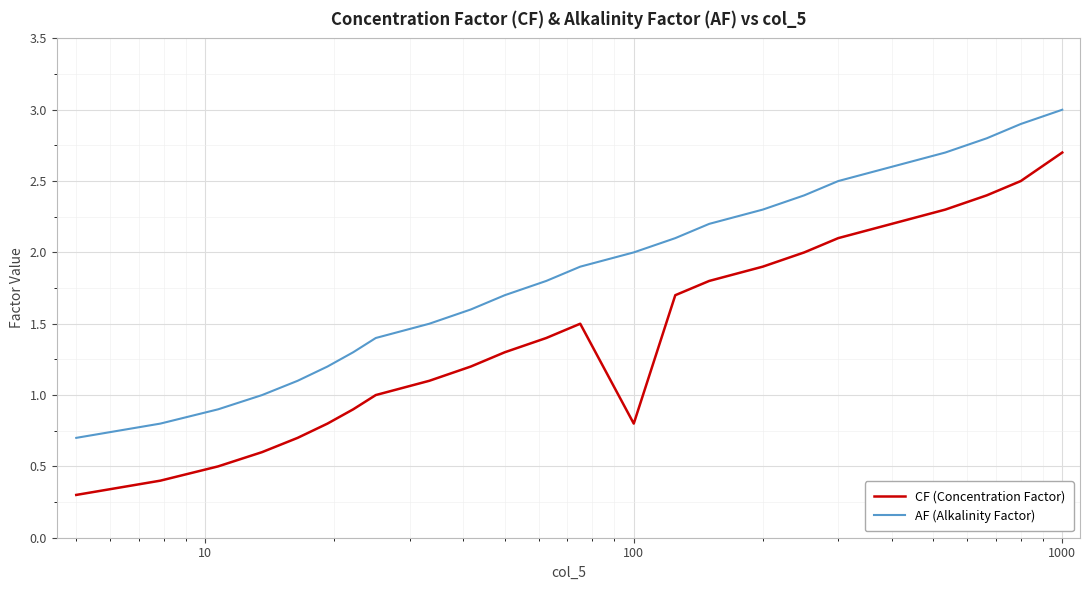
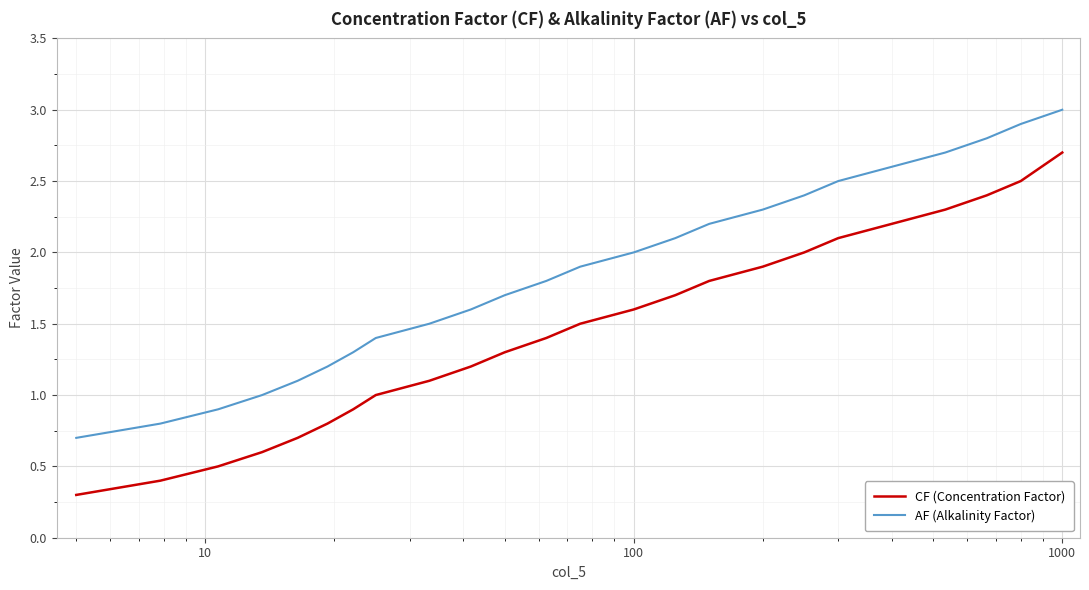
  {
    "CF (Concentration Factor)": {
-     "100": 0.8,
+     "100": 1.6,
      "1000": 2.7
    },
    "AF (Alkalinity Factor)": {
      "100": 2.0,
      "1000": 3.0
    }
  }
